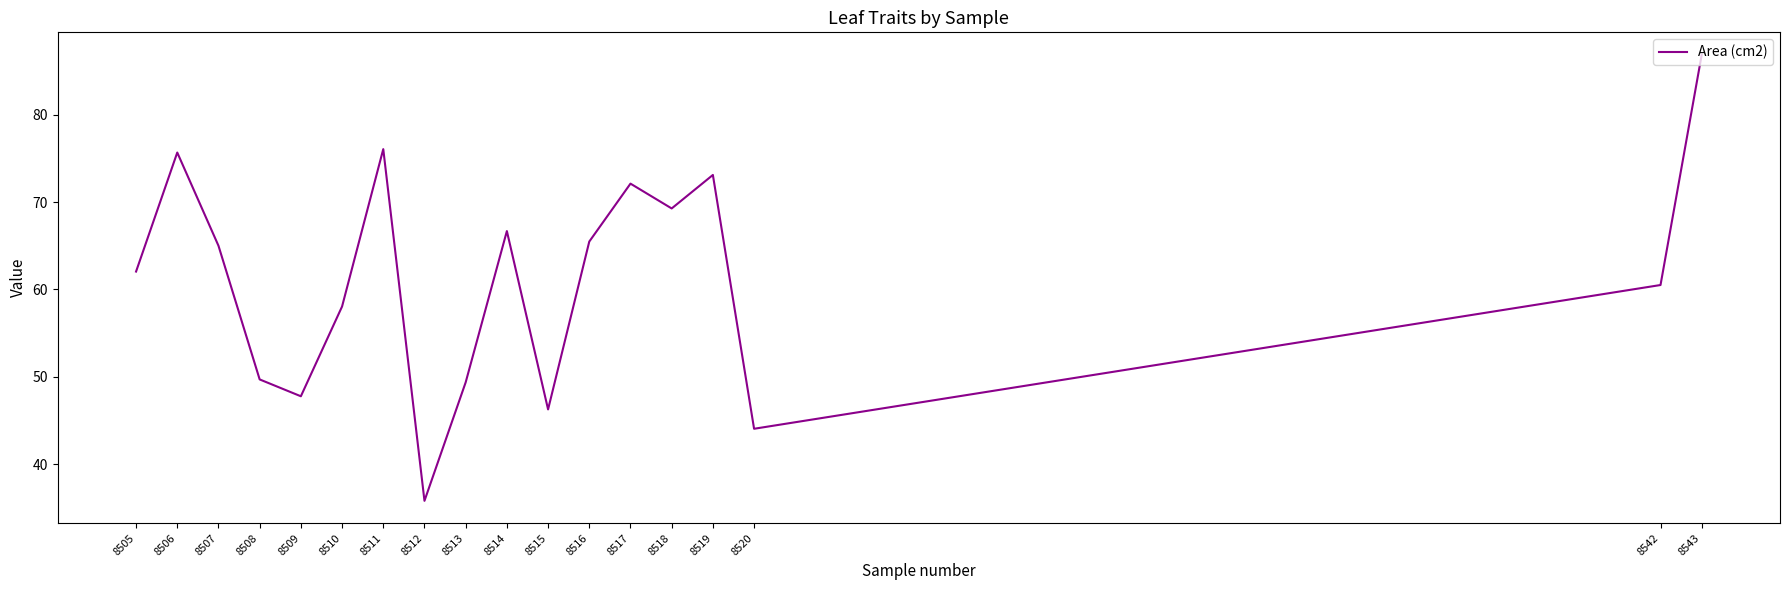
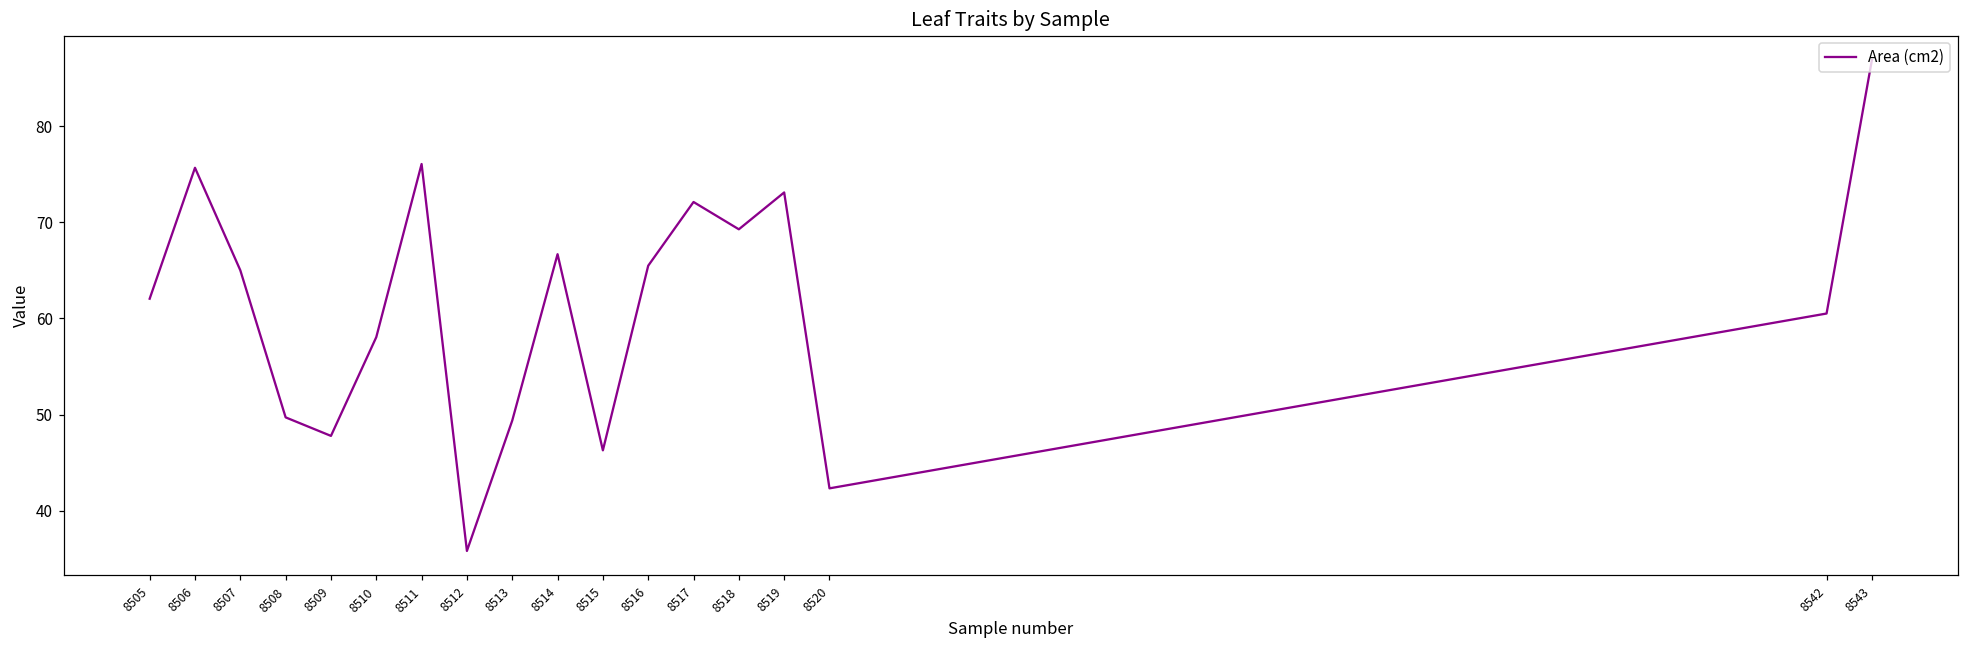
  {
    "8505": 62,
    "8506": 76,
    "8507": 65,
    "8508": 50,
    "8509": 48,
    "8510": 58,
    "8511": 76,
    "8512": 36,
    "8513": 49,
    "8514": 67,
    "8515": 46,
    "8516": 65,
    "8517": 72,
    "8518": 69,
    "8519": 73,
-   "8520": 44,
+   "8520": 42,
    "8542": 61
  }
